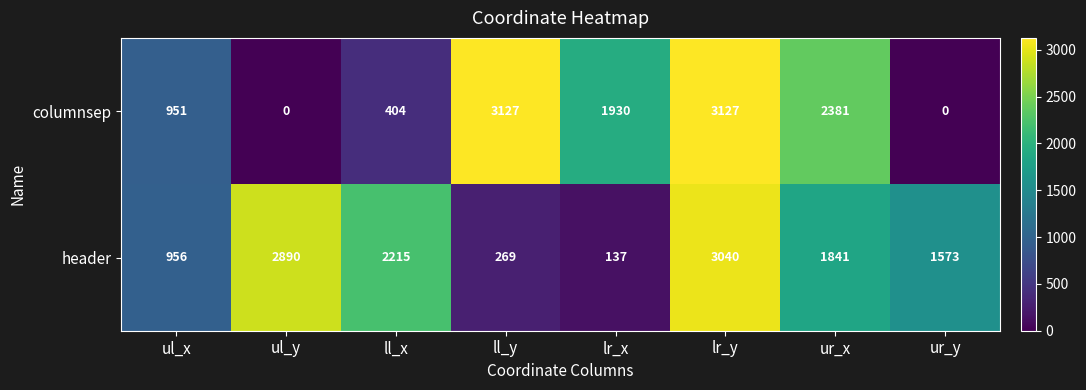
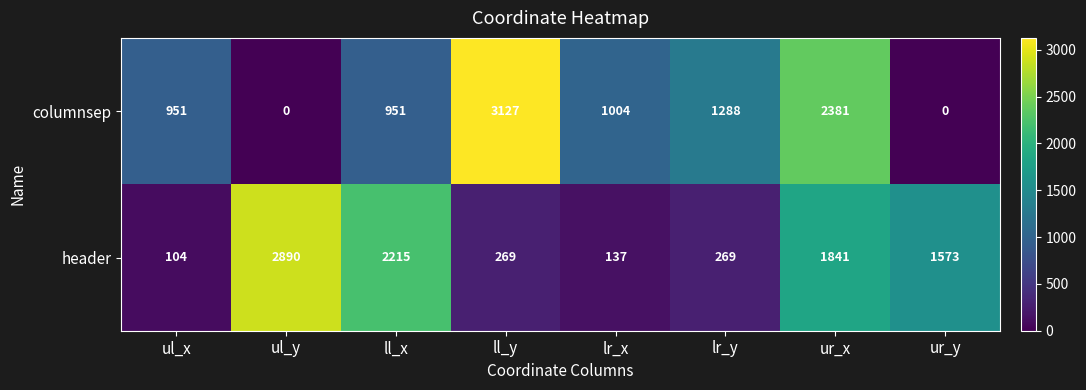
  {
    "columnsep": {
      "ul_x": 951,
      "ul_y": 0,
-     "ll_x": 404,
+     "ll_x": 951,
      "ll_y": 3127,
-     "lr_x": 1930,
-     "lr_y": 3127,
+     "lr_x": 1004,
+     "lr_y": 1288,
      "ur_x": 2381,
      "ur_y": 0
    },
    "header": {
-     "ul_x": 956,
+     "ul_x": 104,
      "ul_y": 2890,
      "ll_x": 2215,
      "ll_y": 269,
      "lr_x": 137,
-     "lr_y": 3040,
+     "lr_y": 269,
      "ur_x": 1841,
      "ur_y": 1573
    }
  }
